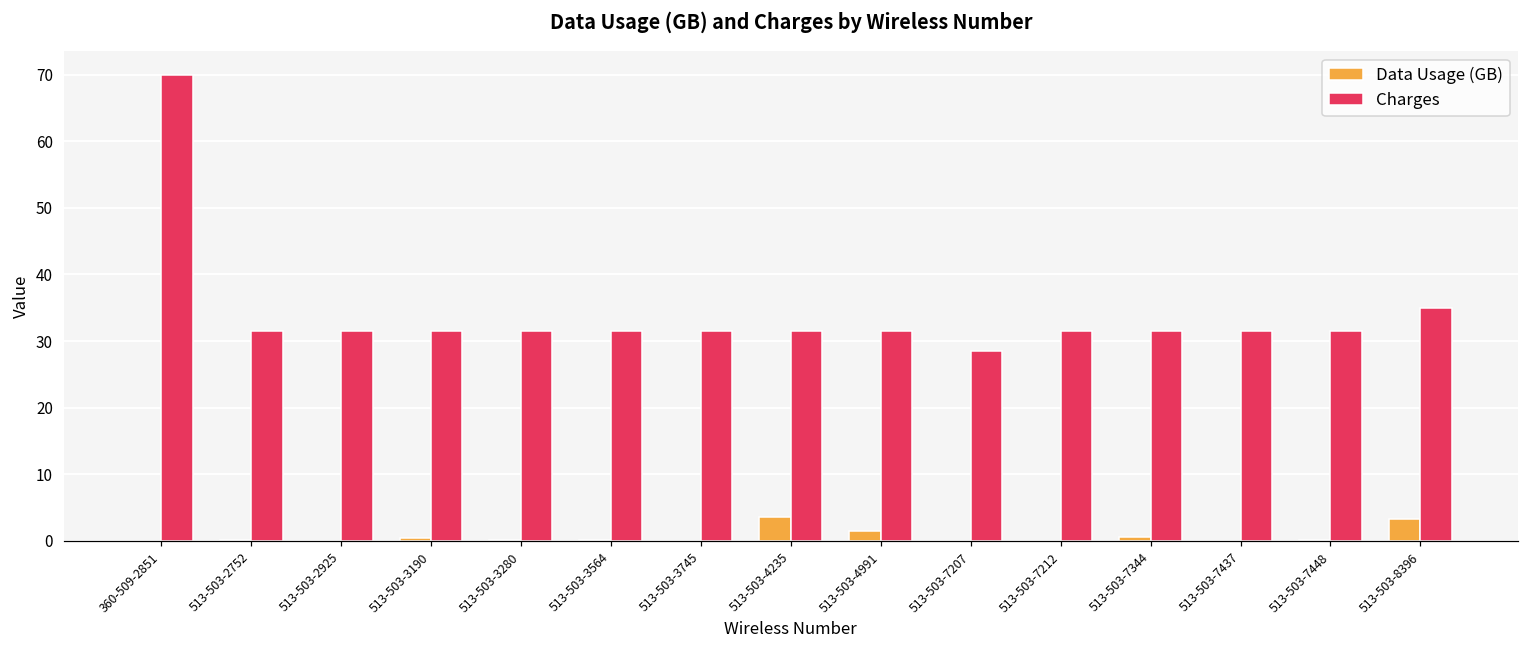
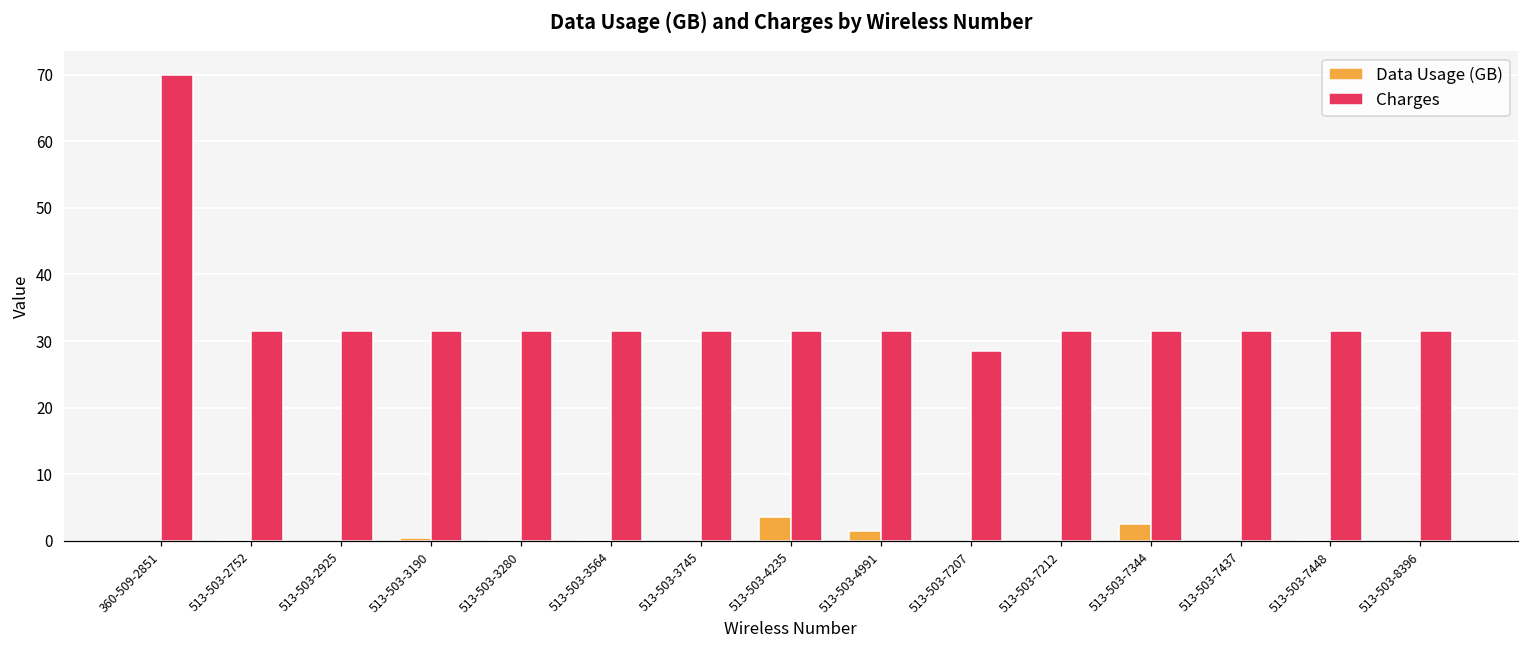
  {
    "Data Usage (GB)": {
      "513-503-4235": 4,
      "513-503-4991": 1,
-     "513-503-7344": 1,
-     "513-503-8396": 3
+     "513-503-7344": 2,
+     "513-503-8396": 0
    },
    "Charges": {
      "360-509-2851": 70,
      "513-503-2752": 32,
      "513-503-2925": 32,
      "513-503-3190": 32,
      "513-503-3280": 32,
      "513-503-3564": 32,
      "513-503-3745": 32,
      "513-503-4235": 32,
      "513-503-4991": 32,
      "513-503-7207": 29,
      "513-503-7212": 32,
      "513-503-7344": 32,
      "513-503-7437": 32,
      "513-503-7448": 32,
-     "513-503-8396": 35
+     "513-503-8396": 32
    }
  }
